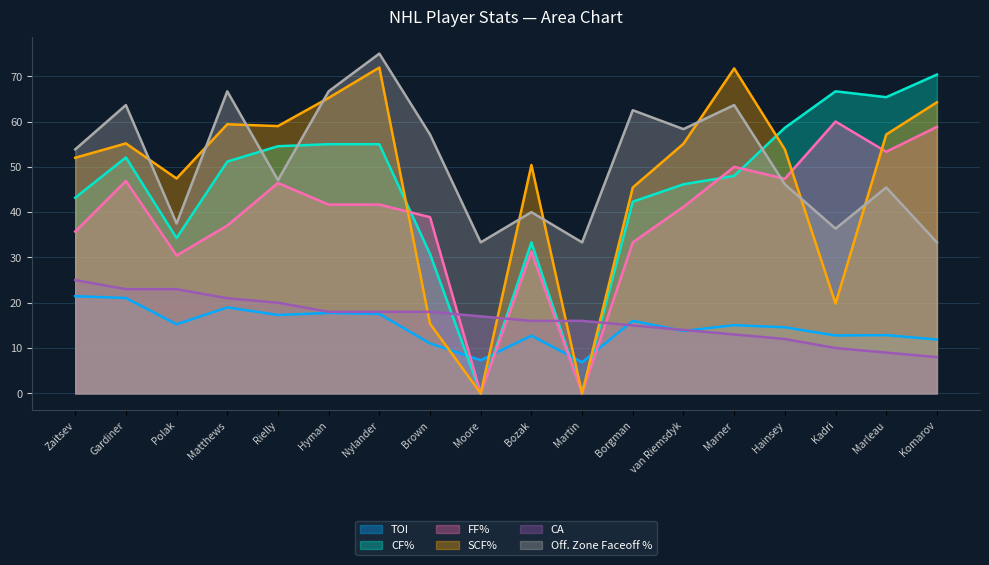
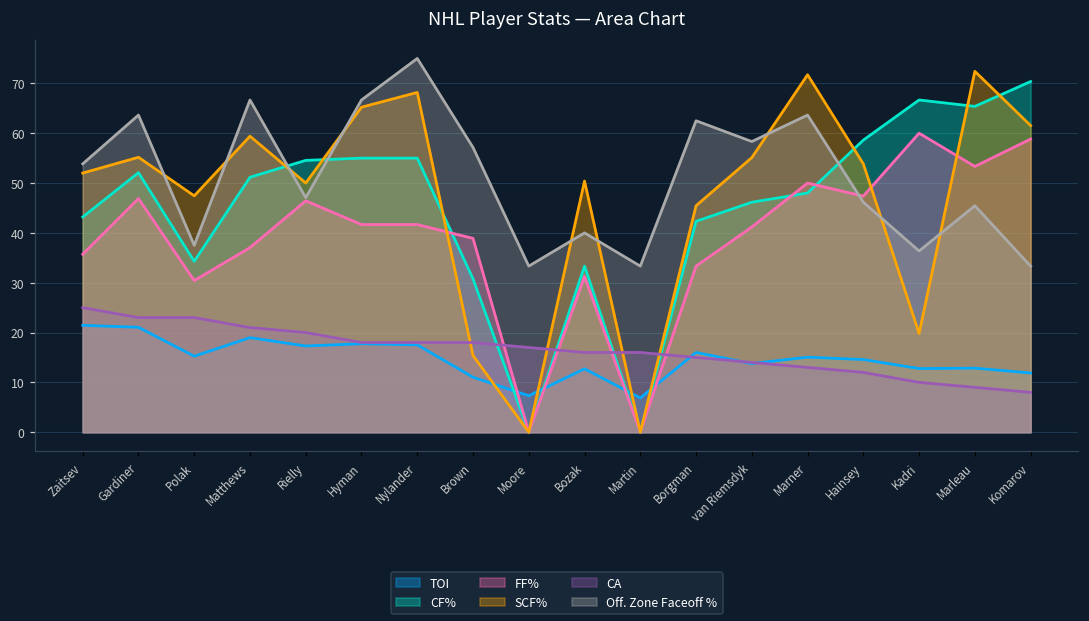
  {
    "SCF%": {
      "Zaitsev": 52,
      "Gardiner": 55,
      "Polak": 47,
      "Matthews": 59,
-     "Rielly": 59,
+     "Rielly": 50,
      "Hyman": 65,
-     "Nylander": 72,
+     "Nylander": 68,
      "Brown": 15,
      "Bozak": 50,
      "Borgman": 45,
      "van Riemsdyk": 55,
      "Marner": 72,
      "Hainsey": 54,
      "Kadri": 20,
-     "Marleau": 57,
-     "Komarov": 64
+     "Marleau": 72,
+     "Komarov": 62
    }
  }
